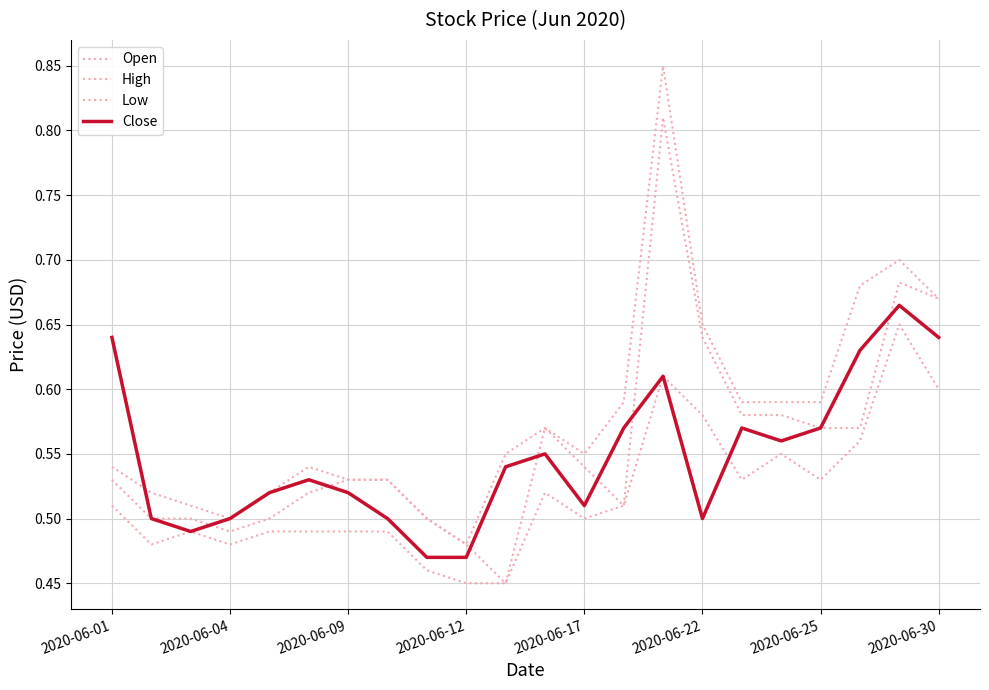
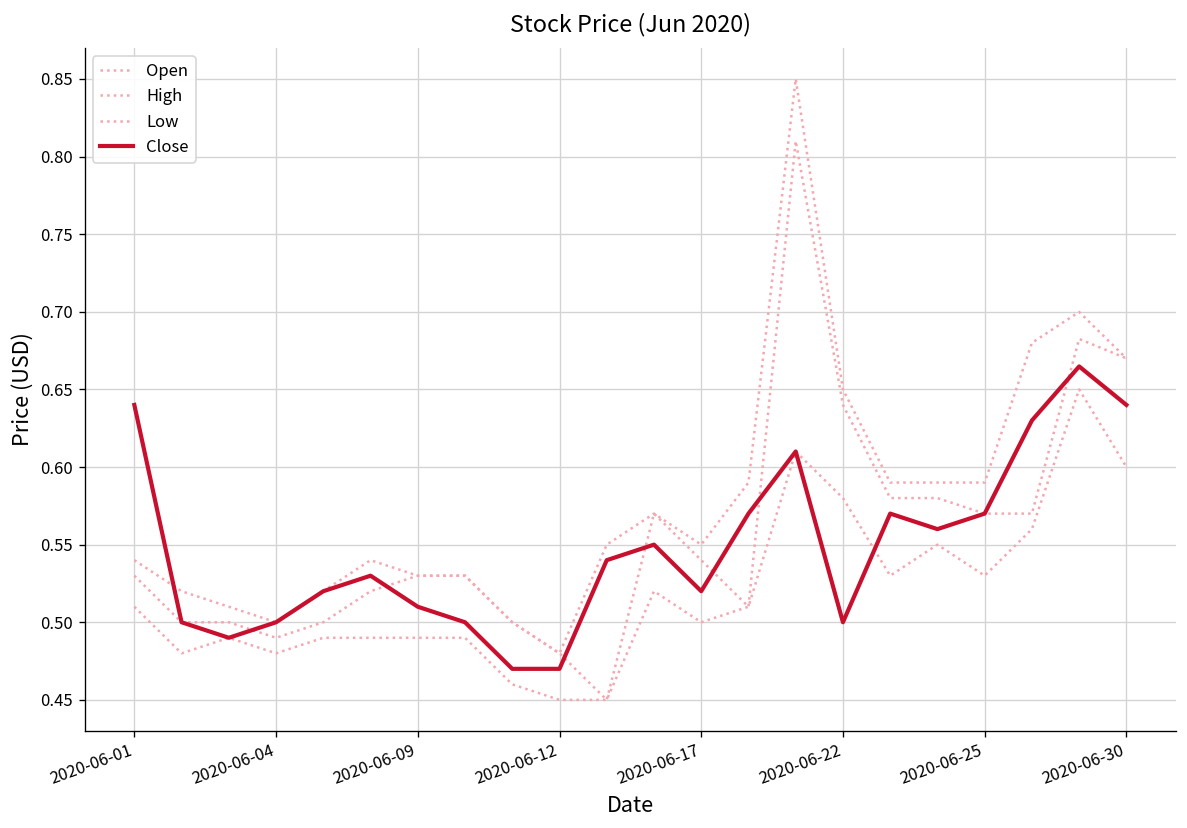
  {
    "Close": {
      "2020-06-01": 0.64,
-     "2020-06-09": 0.52,
+     "2020-06-09": 0.51,
      "2020-06-12": 0.47,
-     "2020-06-17": 0.51,
+     "2020-06-17": 0.52,
      "2020-06-22": 0.50,
      "2020-06-30": 0.64
    }
  }
